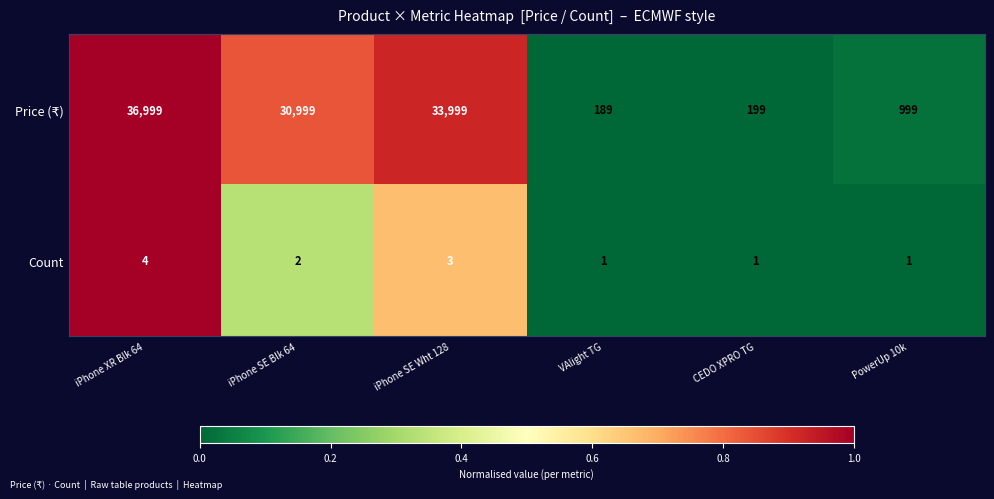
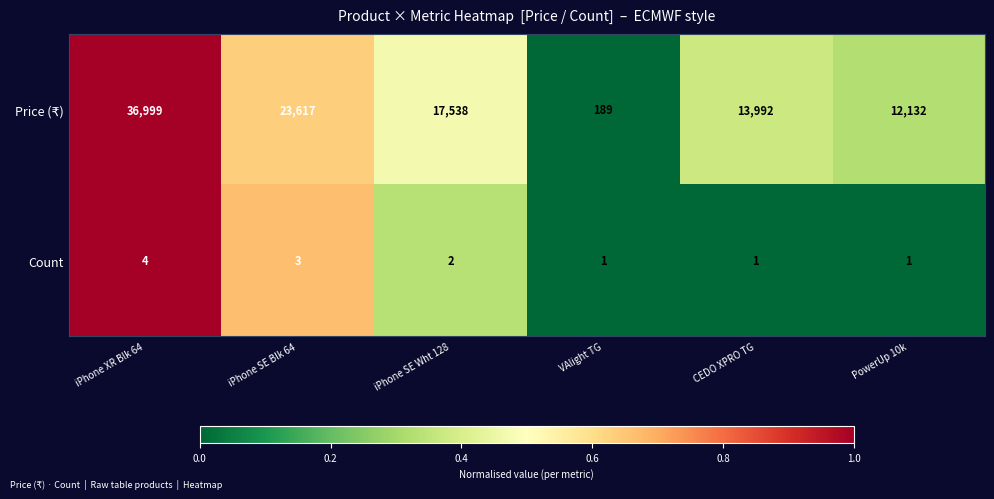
  {
    "Price (₹)": {
      "iPhone XR Blk 64": "36,999",
-     "iPhone SE Blk 64": "30,999",
-     "iPhone SE Wht 128": "33,999",
+     "iPhone SE Blk 64": "23,617",
+     "iPhone SE Wht 128": "17,538",
      "VAlight TG": "189",
-     "CEDO XPRO TG": "199",
-     "PowerUp 10k": "999"
+     "CEDO XPRO TG": "13,992",
+     "PowerUp 10k": "12,132"
    },
    "Count": {
      "iPhone XR Blk 64": "4",
-     "iPhone SE Blk 64": "2",
-     "iPhone SE Wht 128": "3",
+     "iPhone SE Blk 64": "3",
+     "iPhone SE Wht 128": "2",
      "VAlight TG": "1",
      "CEDO XPRO TG": "1",
      "PowerUp 10k": "1"
    }
  }
